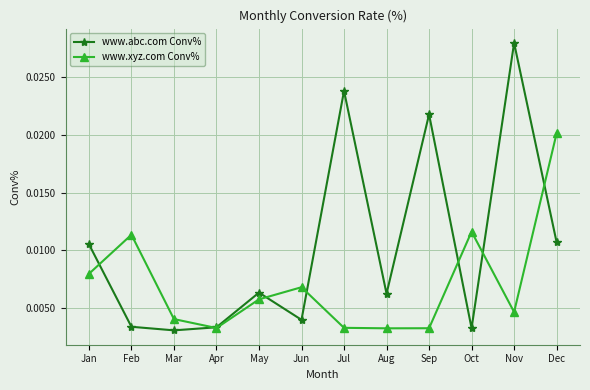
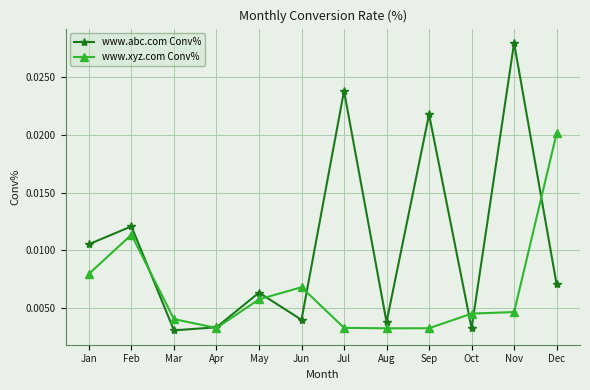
  {
    "www.abc.com Conv%": {
      "Jan": 0.0105,
-     "Feb": 0.0034,
+     "Feb": 0.0121,
      "Mar": 0.0031,
      "May": 0.0063,
      "Jun": 0.0040,
      "Jul": 0.0238,
-     "Aug": 0.0063,
+     "Aug": 0.0038,
      "Sep": 0.0218,
      "Oct": 0.0033,
      "Nov": 0.0279,
-     "Dec": 0.0107
+     "Dec": 0.0071
    },
    "www.xyz.com Conv%": {
      "Jan": 0.0080,
      "Feb": 0.0114,
      "Mar": 0.0041,
      "May": 0.0058,
      "Jun": 0.0068,
      "Jul": 0.0033,
      "Aug": 0.0033,
      "Sep": 0.0033,
-     "Oct": 0.0116,
+     "Oct": 0.0045,
      "Nov": 0.0047,
      "Dec": 0.0201
    }
  }
